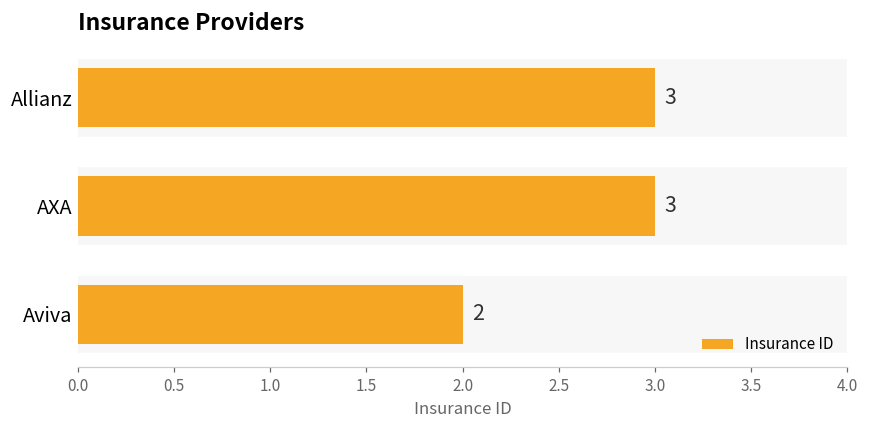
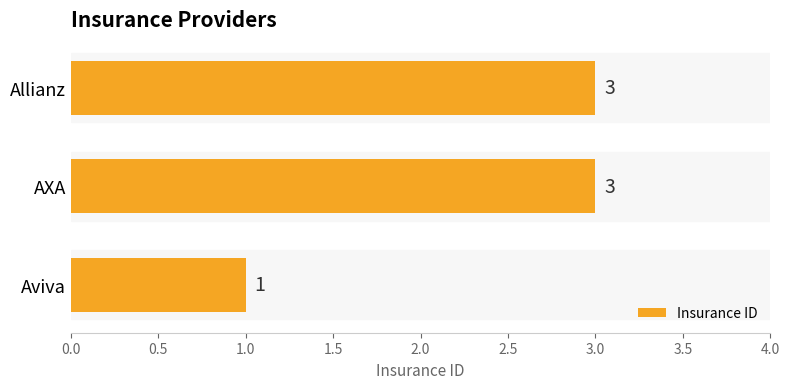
  {
    "Allianz": 3,
    "AXA": 3,
-   "Aviva": 2
+   "Aviva": 1
  }
